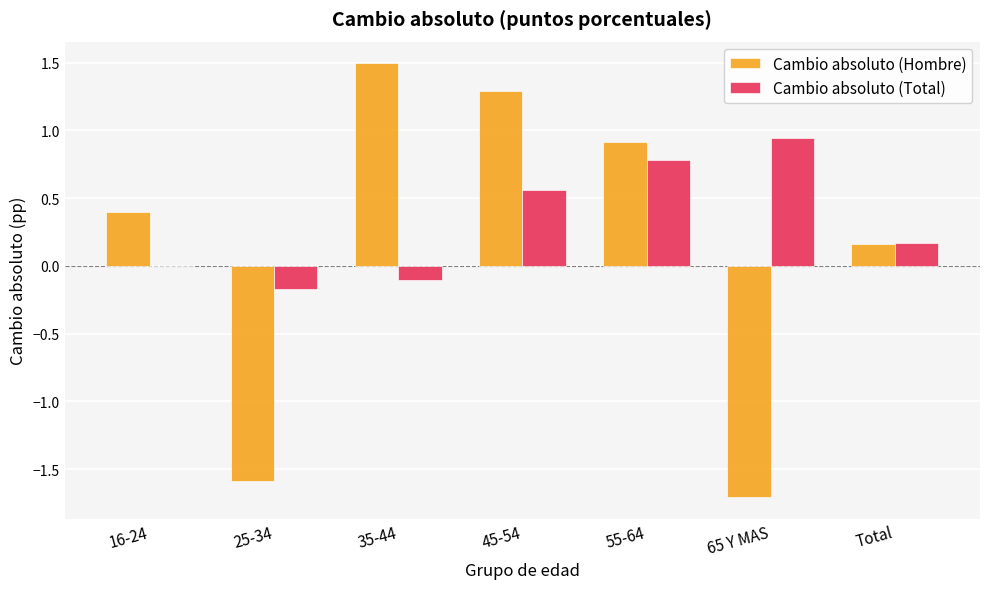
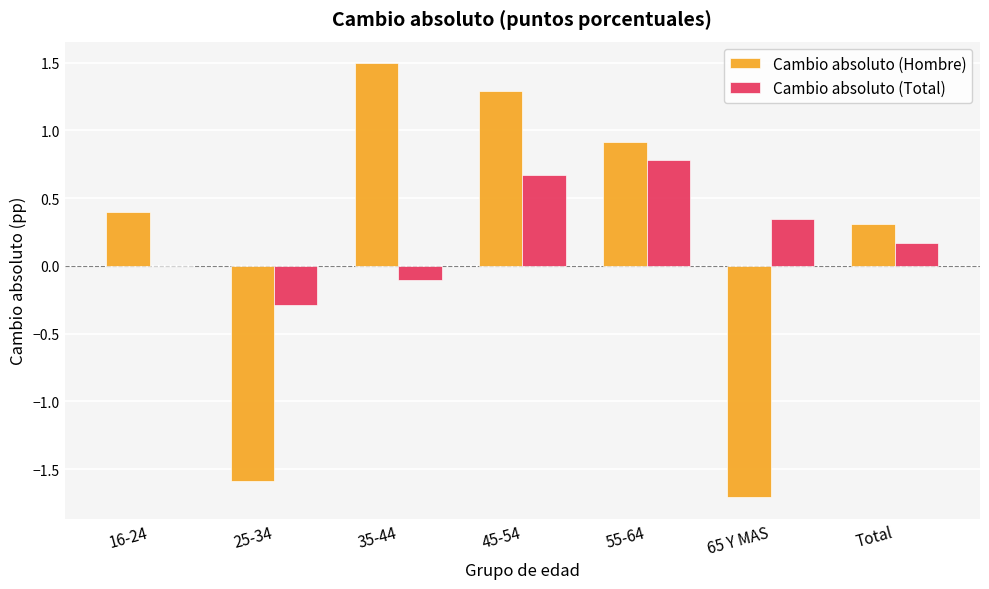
  {
    "Cambio absoluto (Hombre)": {
      "16-24": 0.40,
      "25-34": -1.59,
      "35-44": 1.50,
      "45-54": 1.29,
      "55-64": 0.92,
      "65 Y MAS": -1.71,
-     "Total": 0.16
+     "Total": 0.31
    },
    "Cambio absoluto (Total)": {
      "16-24": 0.00,
-     "25-34": -0.17,
+     "25-34": -0.29,
      "35-44": -0.11,
-     "45-54": 0.56,
+     "45-54": 0.67,
      "55-64": 0.78,
-     "65 Y MAS": 0.94,
+     "65 Y MAS": 0.35,
      "Total": 0.17
    }
  }
